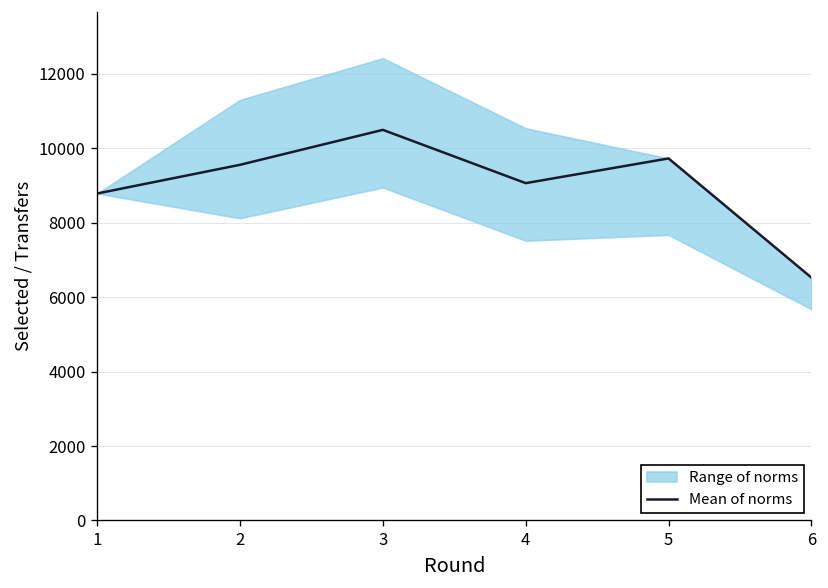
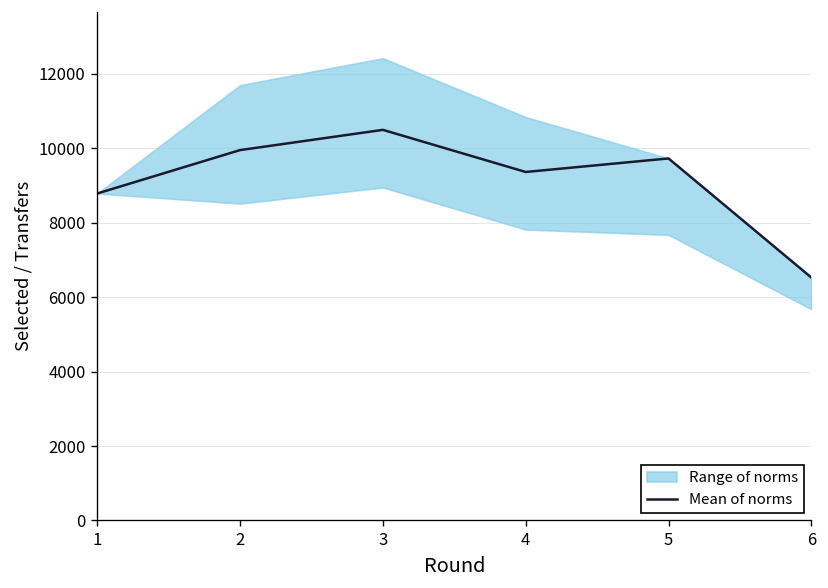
  {
    "Mean of norms": {
-     "2": 9600,
+     "2": 10000,
      "3": 10500,
-     "4": 9100
+     "4": 9400
    }
  }
